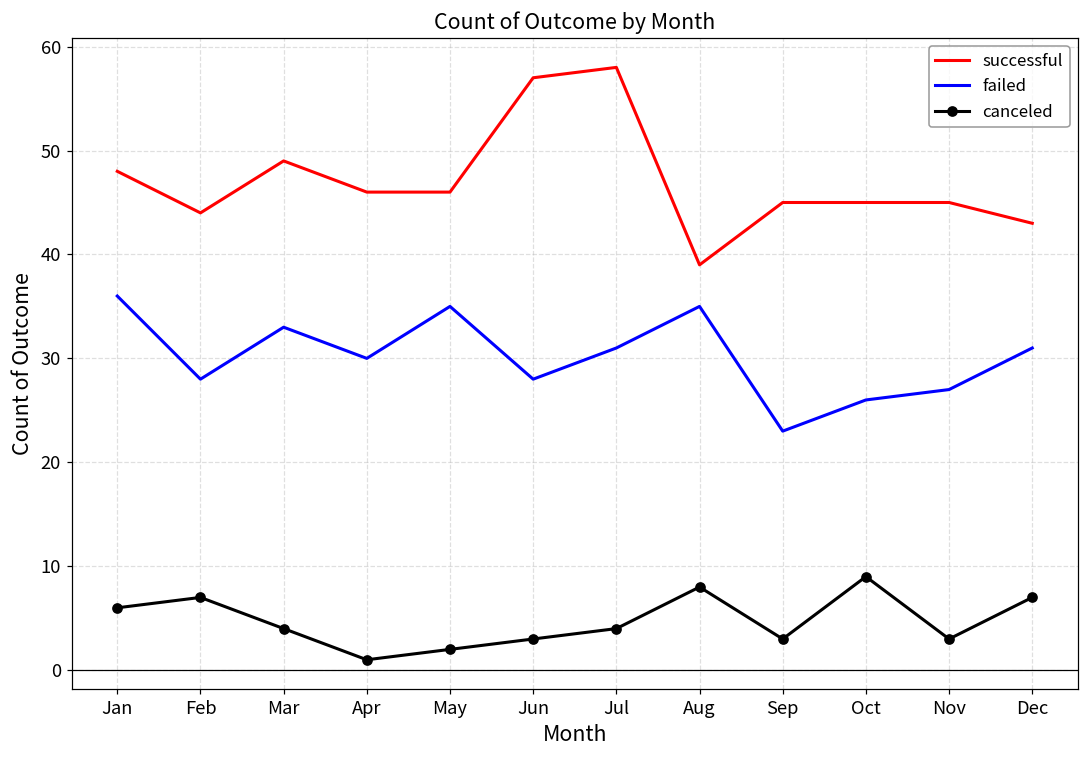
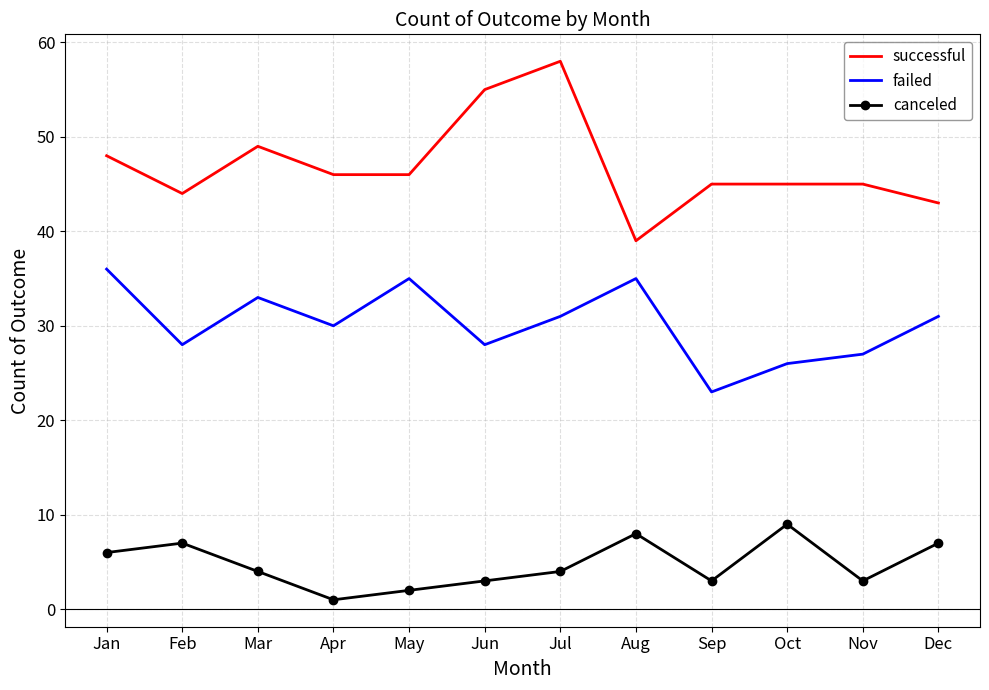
  {
    "successful": {
      "Jan": 48,
      "Feb": 44,
      "Mar": 49,
      "Apr": 46,
      "May": 46,
-     "Jun": 57,
+     "Jun": 55,
      "Jul": 58,
      "Aug": 39,
      "Sep": 45,
      "Oct": 45,
      "Nov": 45,
      "Dec": 43
    },
    "failed": {
      "Jan": 36,
      "Feb": 28,
      "Mar": 33,
      "Apr": 30,
      "May": 35,
      "Jun": 28,
      "Jul": 31,
      "Aug": 35,
      "Sep": 23,
      "Oct": 26,
      "Nov": 27,
      "Dec": 31
    },
    "canceled": {
      "Jan": 6,
      "Feb": 7,
      "Mar": 4,
      "Apr": 1,
      "May": 2,
      "Jun": 3,
      "Jul": 4,
      "Aug": 8,
      "Sep": 3,
      "Oct": 9,
      "Nov": 3,
      "Dec": 7
    }
  }
